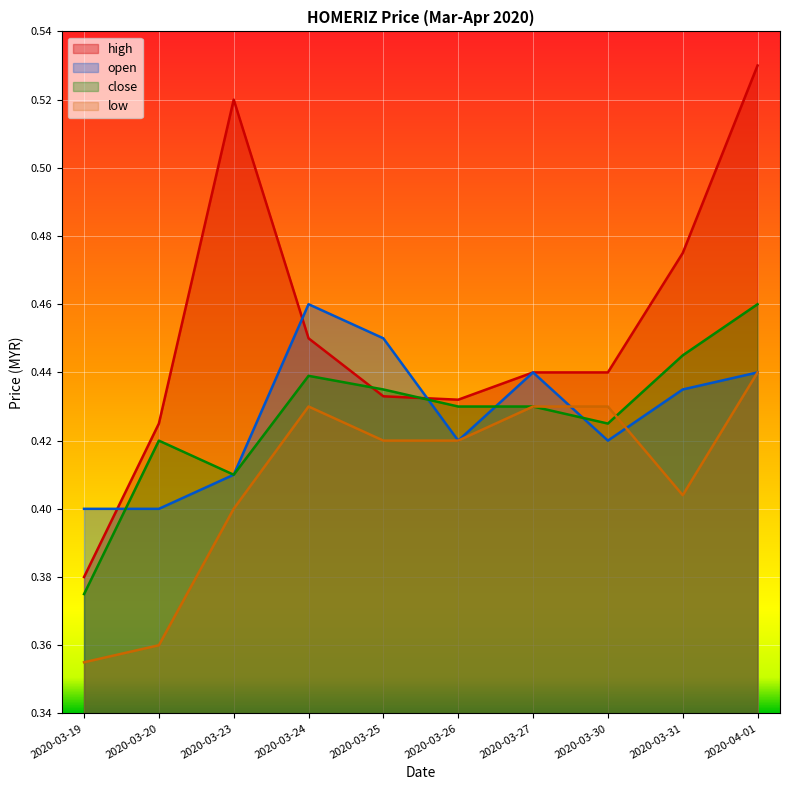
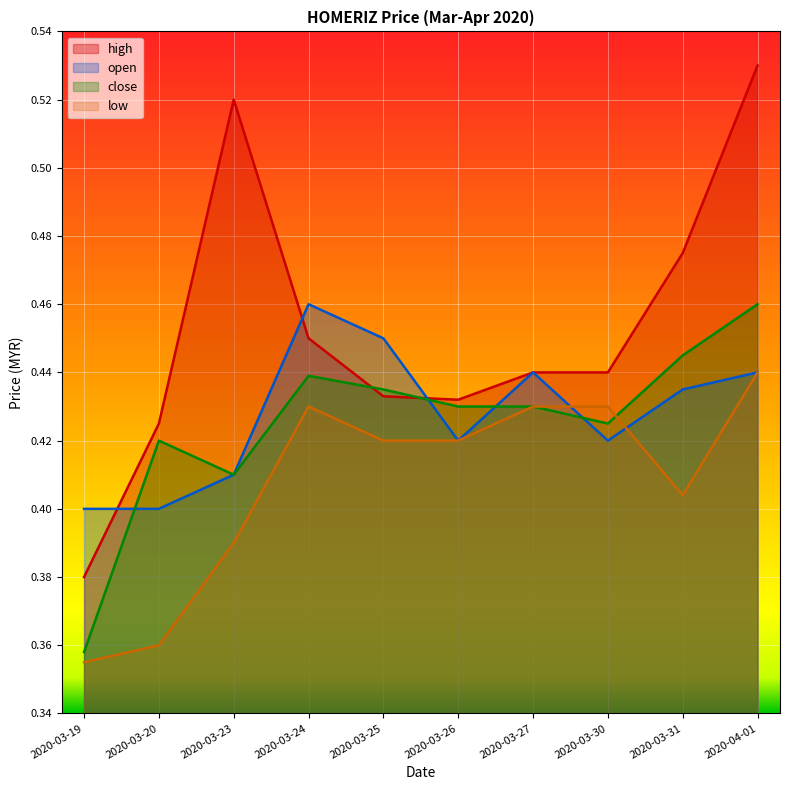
  {
    "high": {
      "2020-03-19": 0.380,
      "2020-03-20": 0.425,
      "2020-03-23": 0.520,
      "2020-03-24": 0.450,
      "2020-03-25": 0.433,
      "2020-03-26": 0.432,
      "2020-03-30": 0.440,
      "2020-03-31": 0.475,
      "2020-04-01": 0.530
    },
    "open": {
      "2020-03-19": 0.400,
      "2020-03-20": 0.400,
      "2020-03-24": 0.460,
      "2020-03-25": 0.450,
      "2020-03-30": 0.420,
      "2020-03-31": 0.435
    },
    "close": {
-     "2020-03-19": 0.375,
+     "2020-03-19": 0.358,
      "2020-03-20": 0.420,
      "2020-03-24": 0.439,
      "2020-03-25": 0.435,
      "2020-03-26": 0.430,
      "2020-03-30": 0.425,
      "2020-03-31": 0.445,
      "2020-04-01": 0.460
    },
    "low": {
      "2020-03-19": 0.355,
      "2020-03-20": 0.36,
-     "2020-03-23": 0.40,
+     "2020-03-23": 0.39,
      "2020-03-24": 0.43,
      "2020-03-25": 0.42,
      "2020-03-30": 0.43,
      "2020-03-31": 0.404
    }
  }
